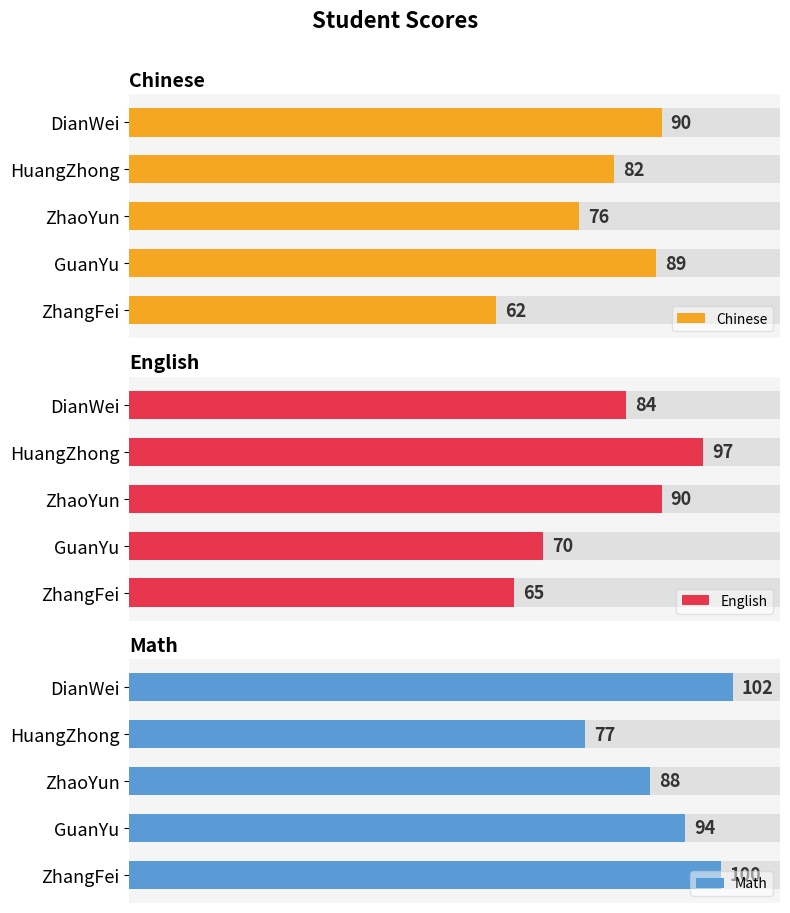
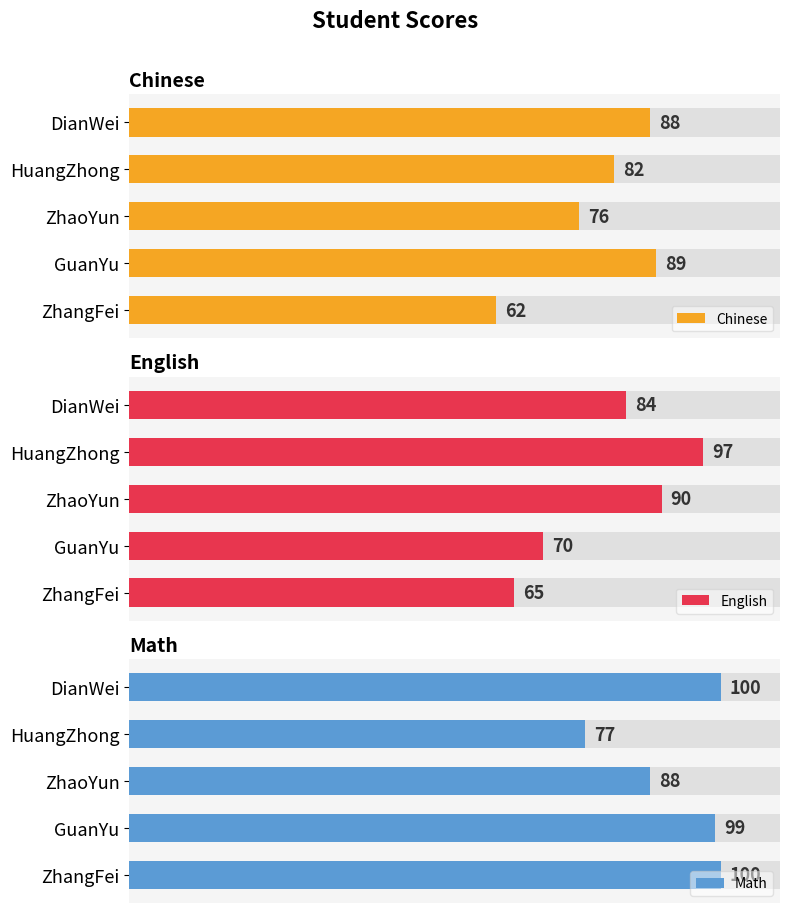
  {
    "Chinese": {
      "Chinese": {
-       "DianWei": 90
+       "DianWei": 88
      }
    },
    "Math": {
      "Math": {
-       "DianWei": 102,
-       "GuanYu": 94
+       "DianWei": 100,
+       "GuanYu": 99
      }
    }
  }
